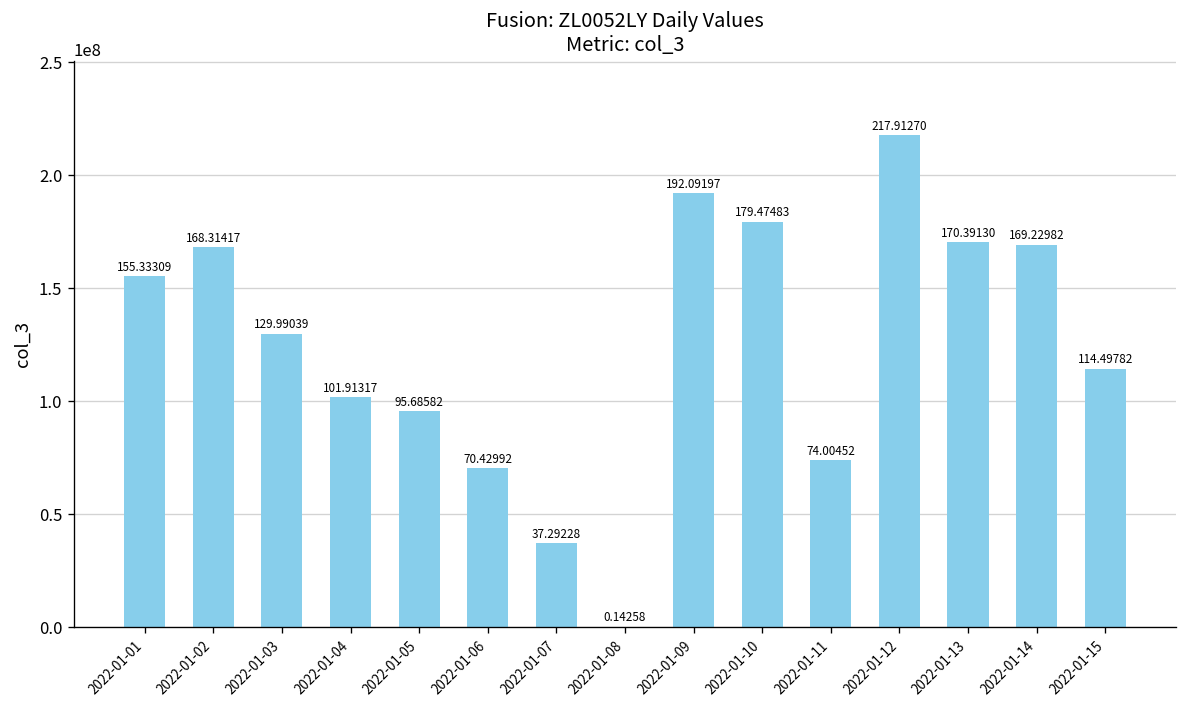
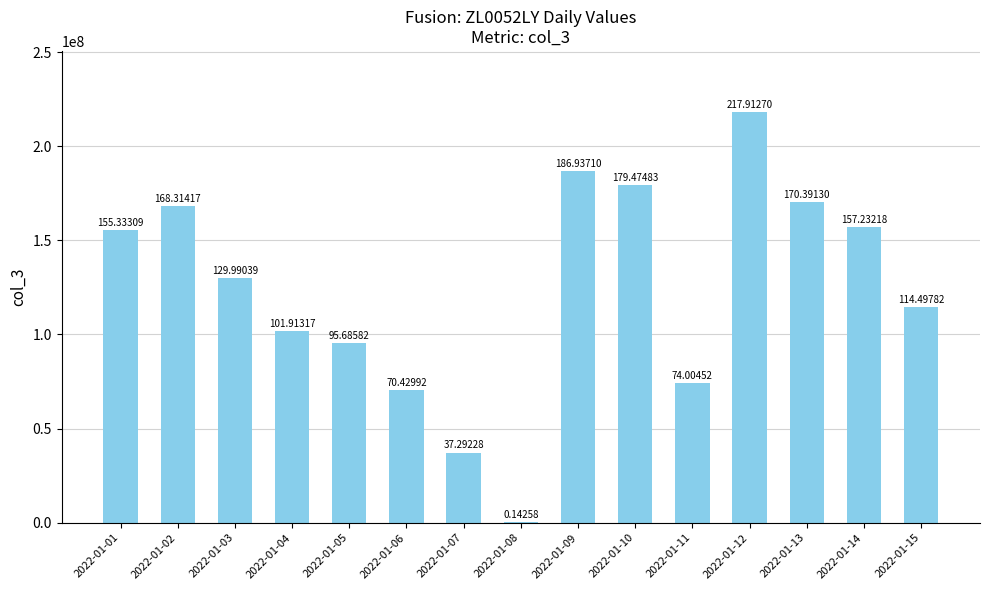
  {
-   "2022-01-09": 192.09197,
-   "2022-01-14": 169.22982
+   "2022-01-09": 186.93710,
+   "2022-01-14": 157.23218
  }
